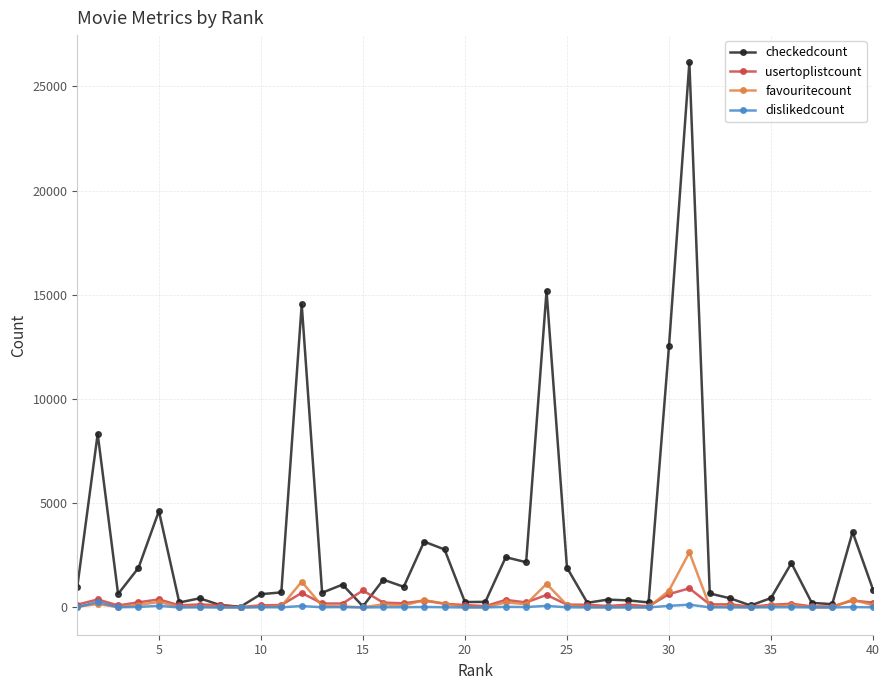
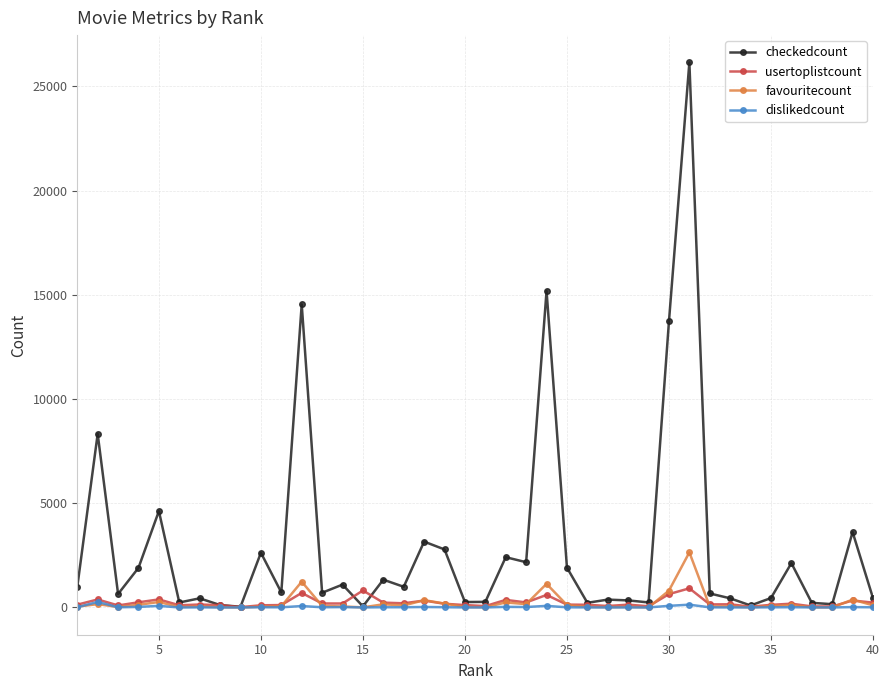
  {
    "checkedcount": {
      "5": 4600,
-     "10": 600,
+     "10": 2600,
      "20": 300,
      "25": 1900,
-     "30": 12500,
+     "30": 13700,
      "35": 500,
-     "40": 900
+     "40": 400
    },
    "usertoplistcount": {
      "5": 400,
      "15": 800,
      "30": 600,
      "40": 200
    },
    "favouritecount": {
      "5": 300,
      "30": 800
    },
    "dislikedcount": {
      "5": 100,
      "30": 100
    }
  }
